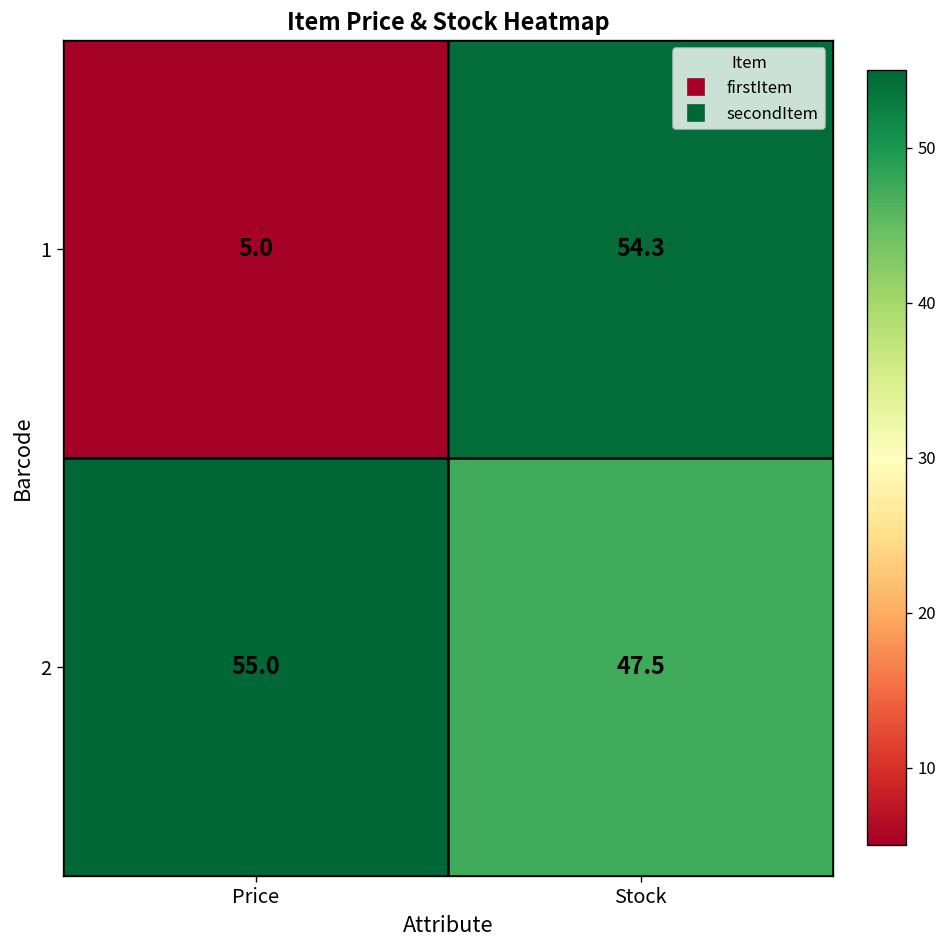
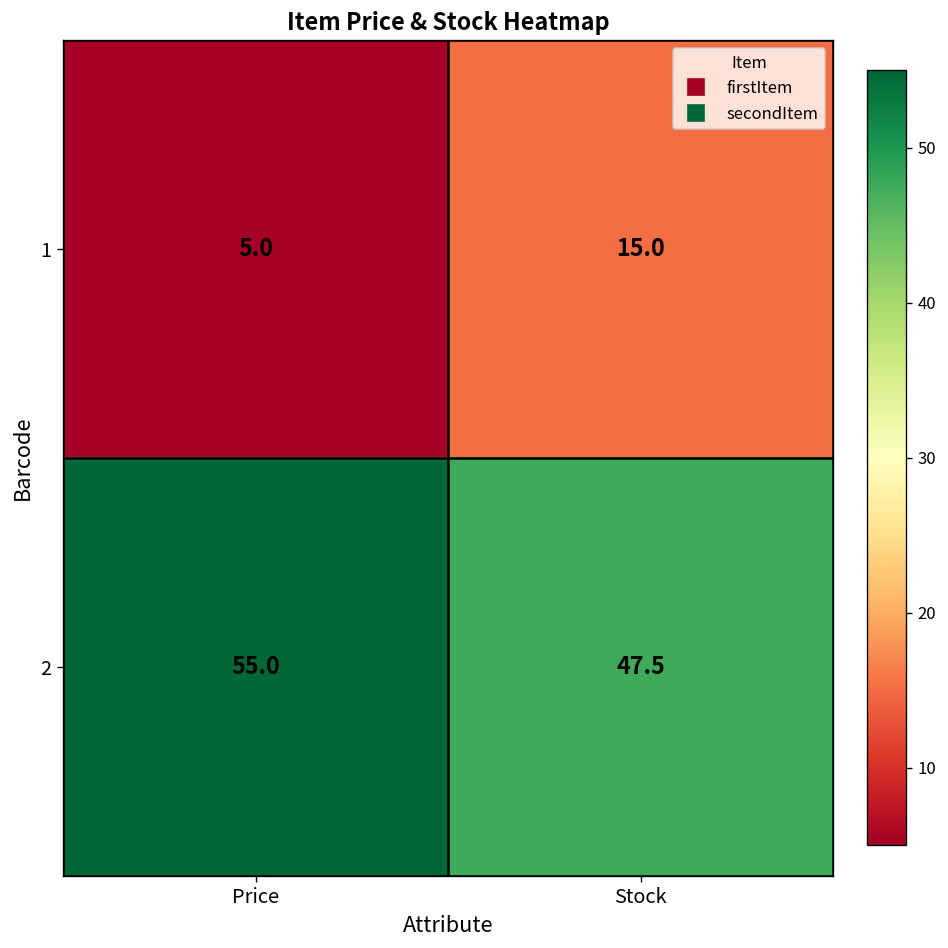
  {
    "1": {
      "Price": 5.0,
-     "Stock": 54.3
+     "Stock": 15.0
    },
    "2": {
      "Price": 55.0,
      "Stock": 47.5
    }
  }
